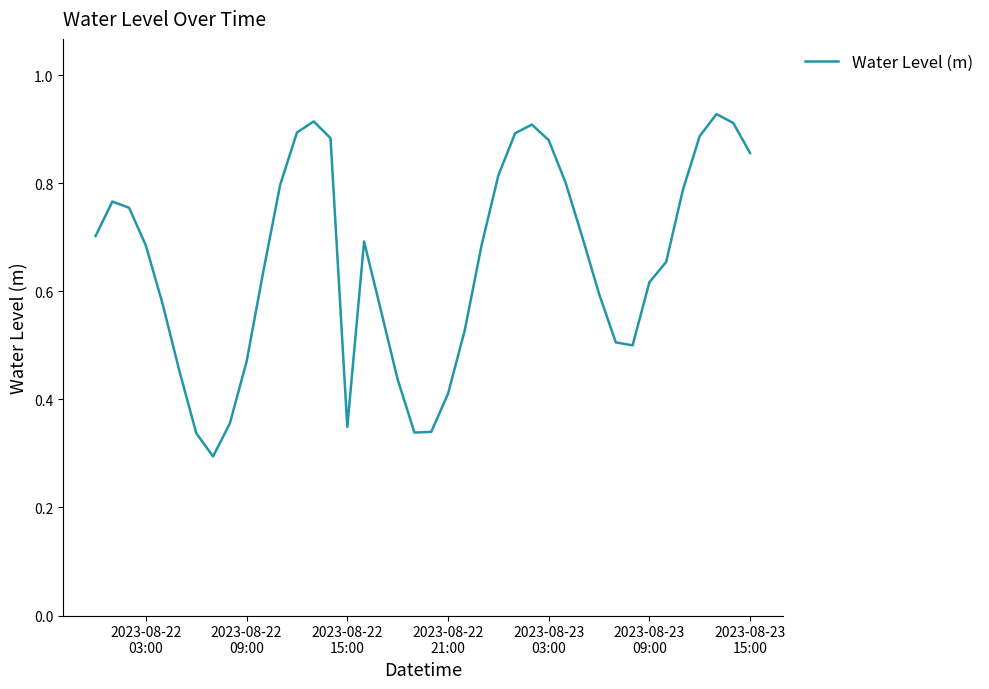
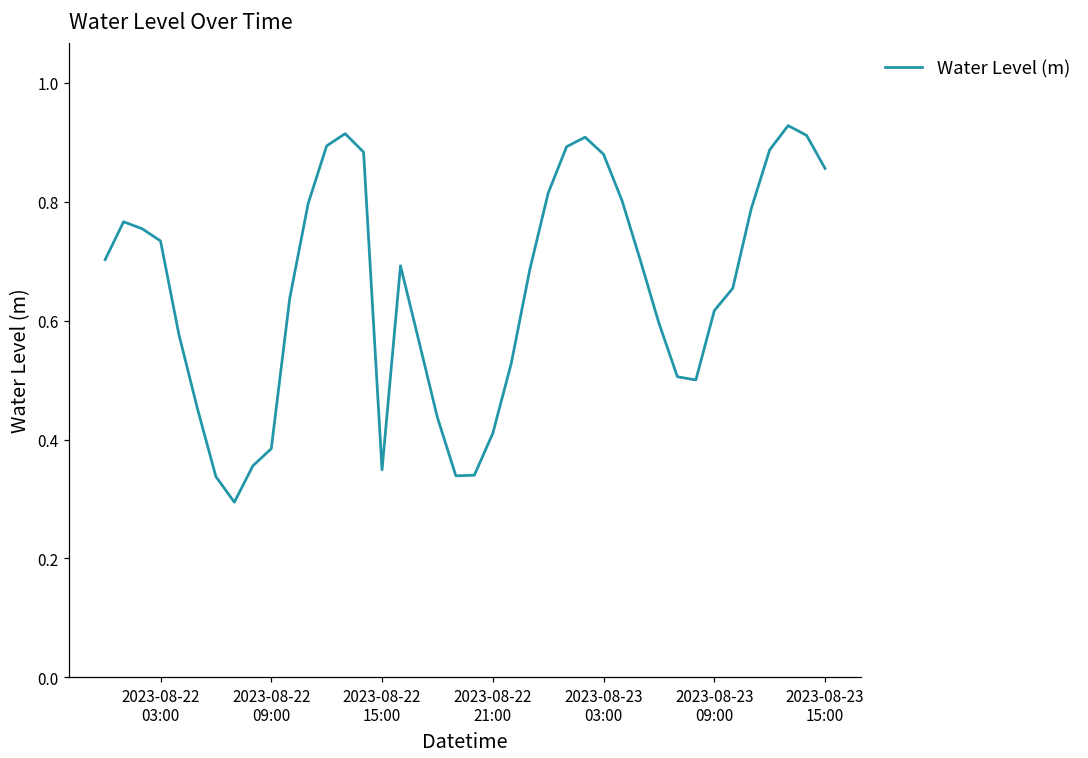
  {
-   "2023-08-22 03:00": 0.68,
-   "2023-08-22 09:00": 0.47,
+   "2023-08-22 03:00": 0.73,
+   "2023-08-22 09:00": 0.38,
    "2023-08-22 15:00": 0.35,
    "2023-08-22 21:00": 0.41,
    "2023-08-23 03:00": 0.88,
    "2023-08-23 09:00": 0.62,
    "2023-08-23 15:00": 0.86
  }
